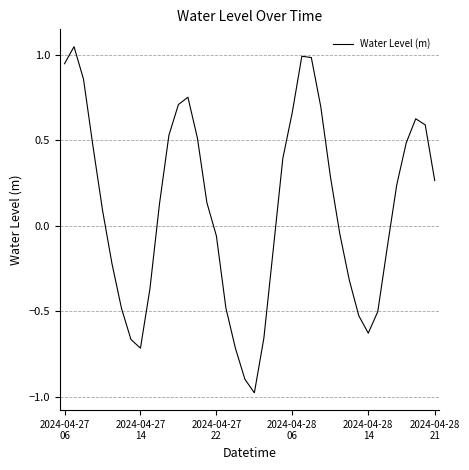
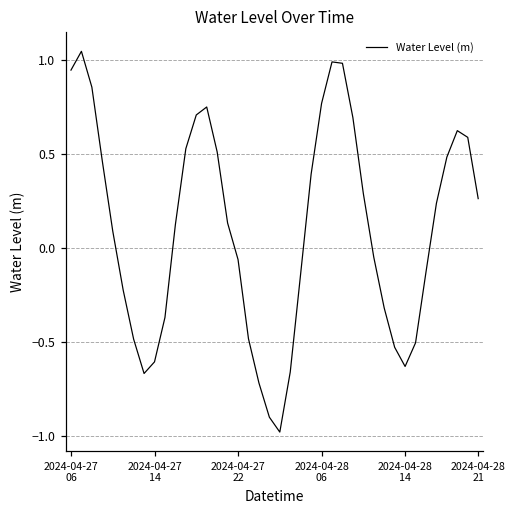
  {
    "2024-04-27 06": 0.95,
-   "2024-04-27 14": -0.72,
+   "2024-04-27 14": -0.60,
    "2024-04-27 22": -0.06,
-   "2024-04-28 06": 0.66,
+   "2024-04-28 06": 0.77,
    "2024-04-28 14": -0.63,
    "2024-04-28 21": 0.26
  }
